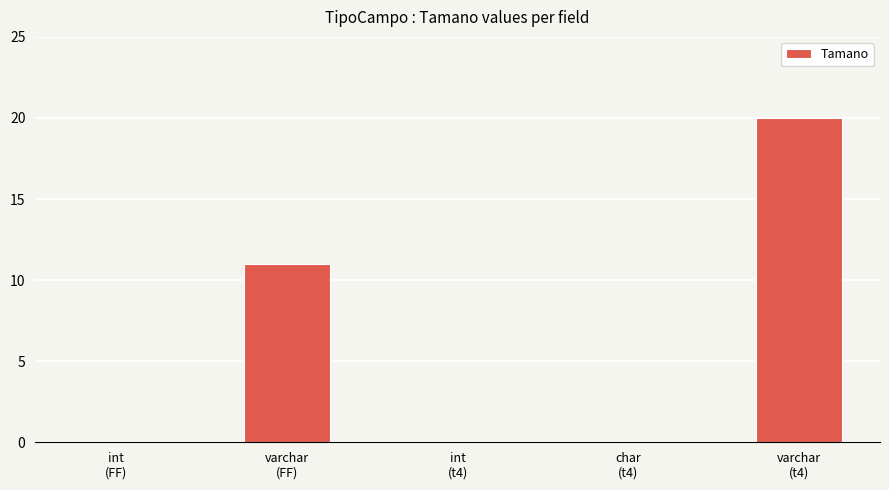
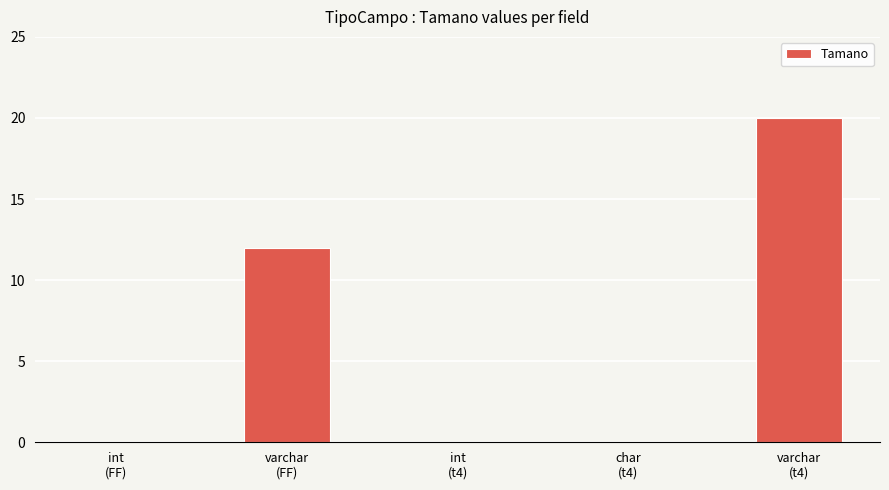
  {
    "int (FF)": 0,
-   "varchar (FF)": 11,
+   "varchar (FF)": 12,
    "int (t4)": 0,
    "char (t4)": 0,
    "varchar (t4)": 20
  }
